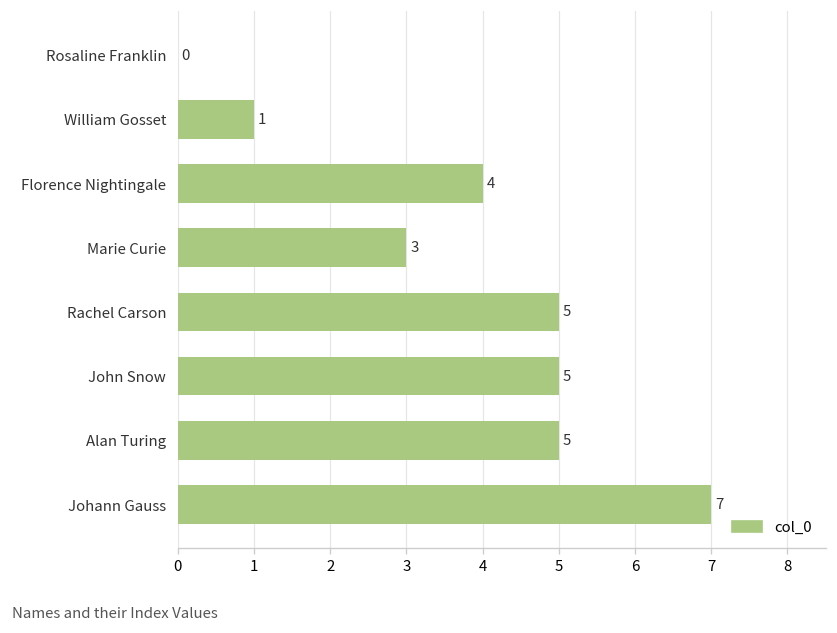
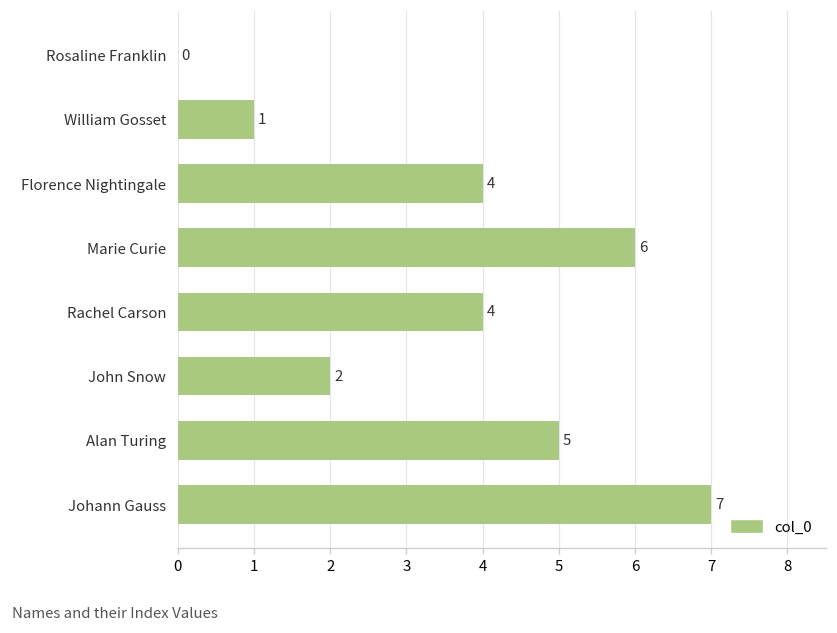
  {
    "Rosaline Franklin": 0,
    "William Gosset": 1,
    "Florence Nightingale": 4,
-   "Marie Curie": 3,
-   "Rachel Carson": 5,
-   "John Snow": 5,
+   "Marie Curie": 6,
+   "Rachel Carson": 4,
+   "John Snow": 2,
    "Alan Turing": 5,
    "Johann Gauss": 7
  }
